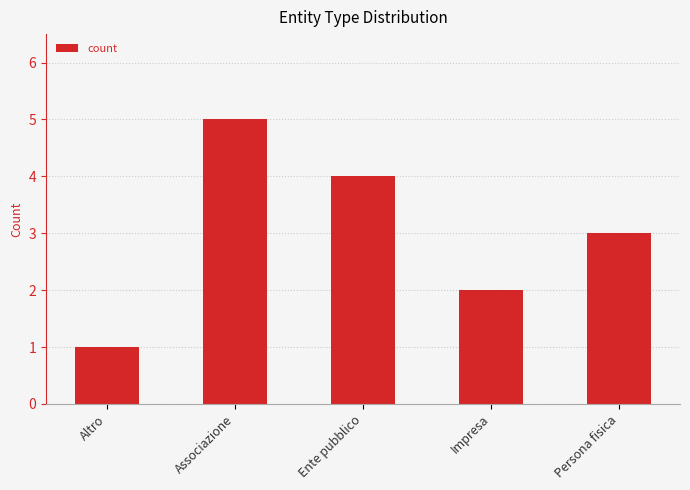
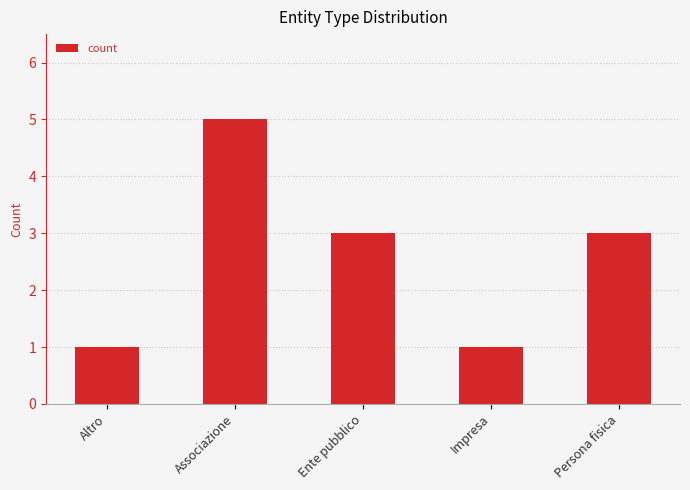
  {
    "Altro": 1,
    "Associazione": 5,
-   "Ente pubblico": 4,
-   "Impresa": 2,
+   "Ente pubblico": 3,
+   "Impresa": 1,
    "Persona fisica": 3
  }
